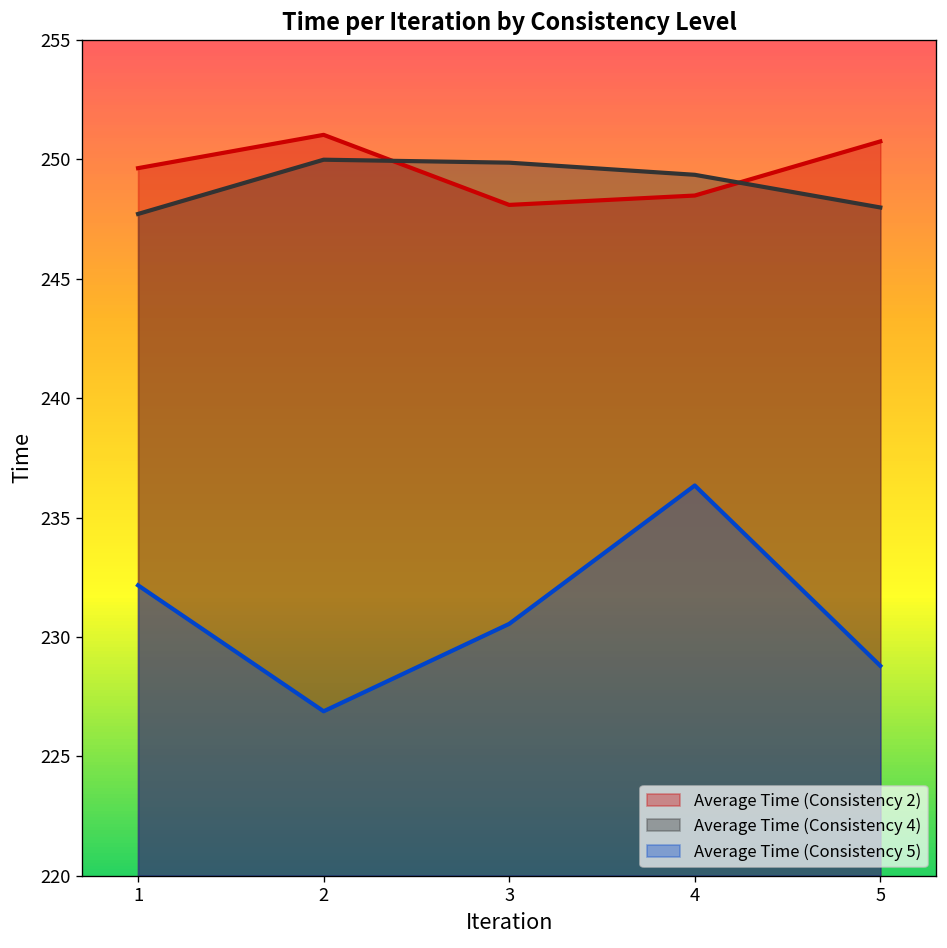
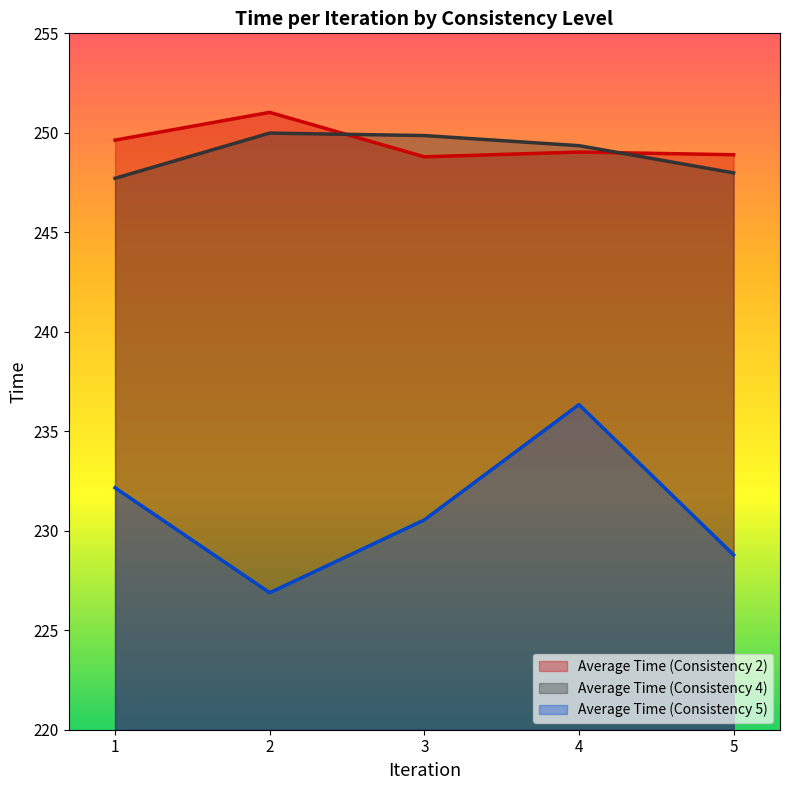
  {
    "Average Time (Consistency 2)": {
      "1": 249.6,
      "2": 251.0,
-     "3": 248.1,
-     "4": 248.5,
-     "5": 250.8
+     "3": 248.8,
+     "4": 249.0,
+     "5": 248.9
    },
    "Average Time (Consistency 4)": {
      "1": 247.7,
      "2": 250.0,
      "3": 249.9,
      "4": 249.4,
      "5": 248.0
    },
    "Average Time (Consistency 5)": {
      "1": 232.2,
      "2": 226.9,
      "3": 230.5,
      "4": 236.3,
      "5": 228.8
    }
  }
